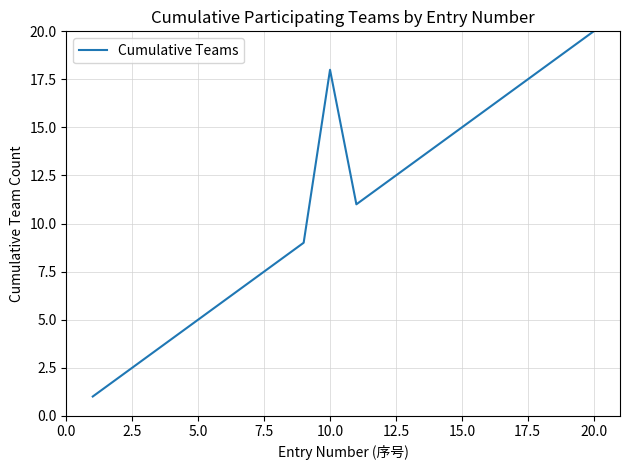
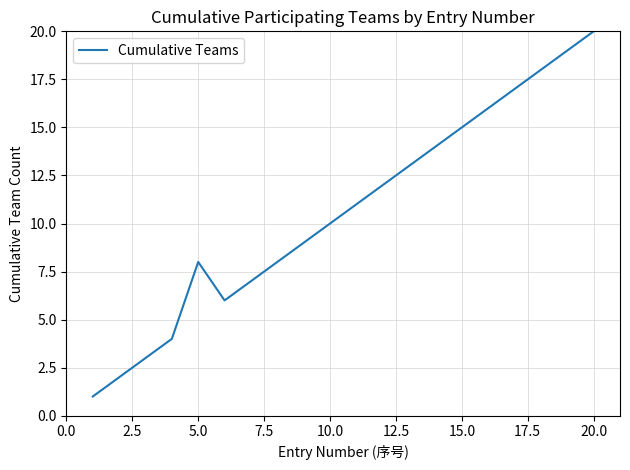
  {
-   "5.0": 5,
-   "10.0": 18,
+   "5.0": 8,
+   "10.0": 10,
    "15.0": 15,
    "20.0": 20
  }
